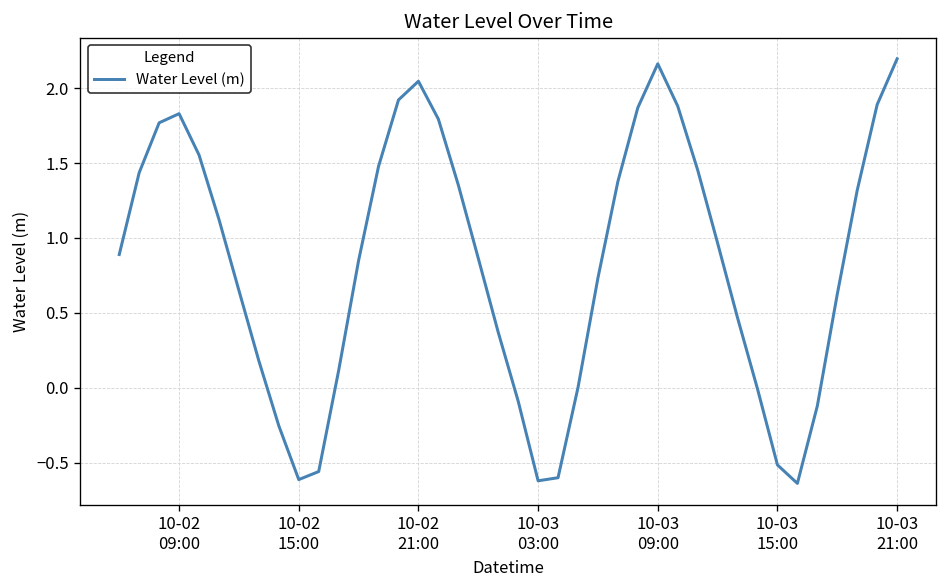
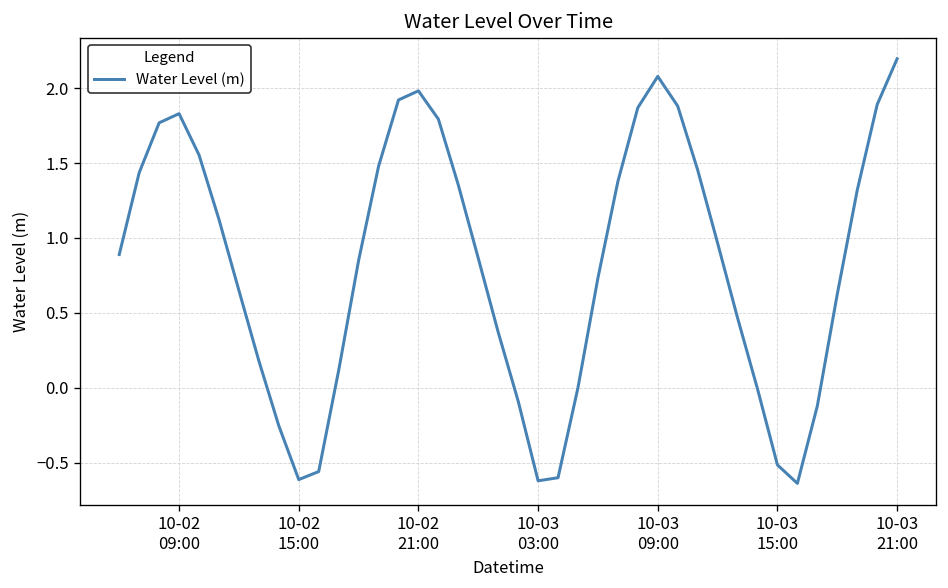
  {
    "10-02 09:00": 1.83,
    "10-02 15:00": -0.61,
-   "10-02 21:00": 2.05,
+   "10-02 21:00": 1.98,
    "10-03 03:00": -0.62,
-   "10-03 09:00": 2.16,
+   "10-03 09:00": 2.08,
    "10-03 15:00": -0.51,
    "10-03 21:00": 2.20
  }
